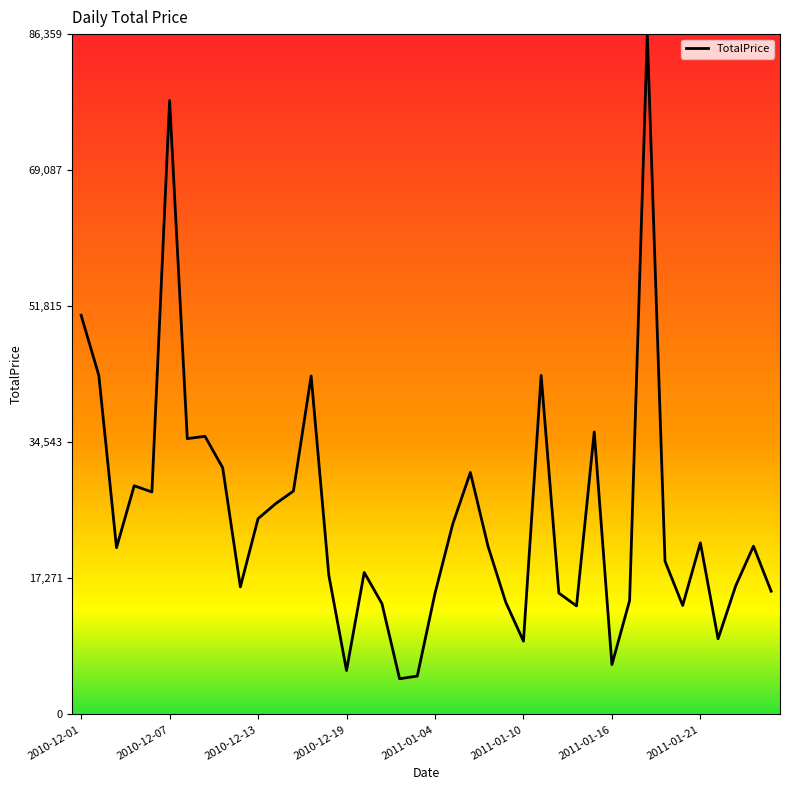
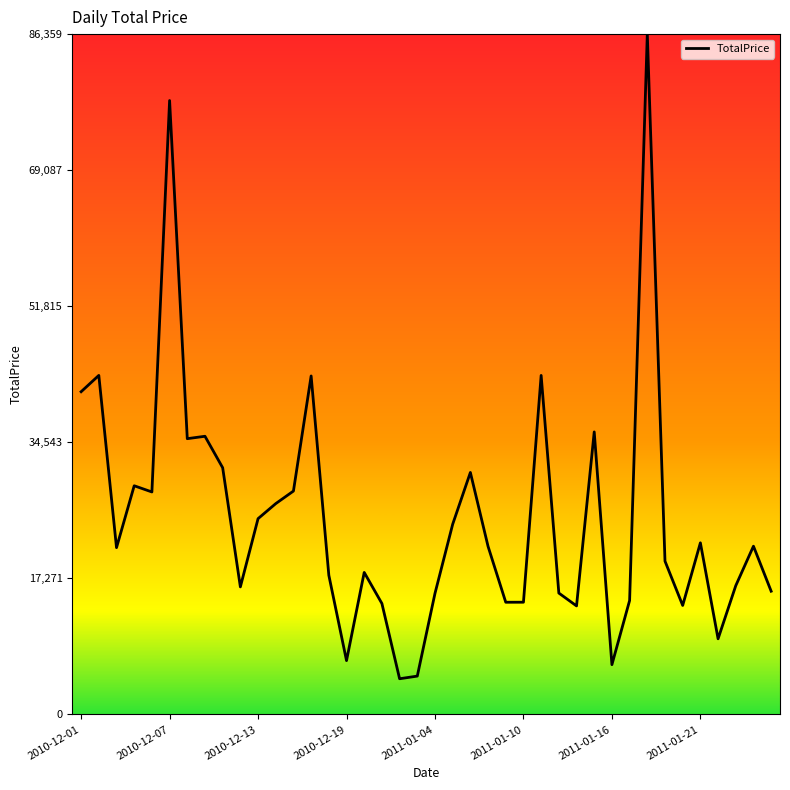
  {
-   "2010-12-01": "51,000",
+   "2010-12-01": "41,000",
    "2010-12-07": "78,000",
    "2010-12-13": "25,000",
-   "2010-12-19": "6,000",
+   "2010-12-19": "7,000",
    "2011-01-04": "15,000",
-   "2011-01-10": "9,000",
+   "2011-01-10": "14,000",
    "2011-01-16": "6,000",
    "2011-01-21": "22,000"
  }
